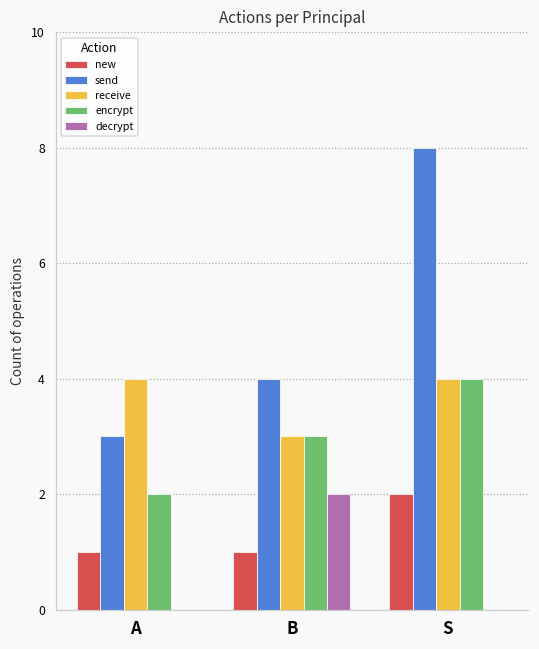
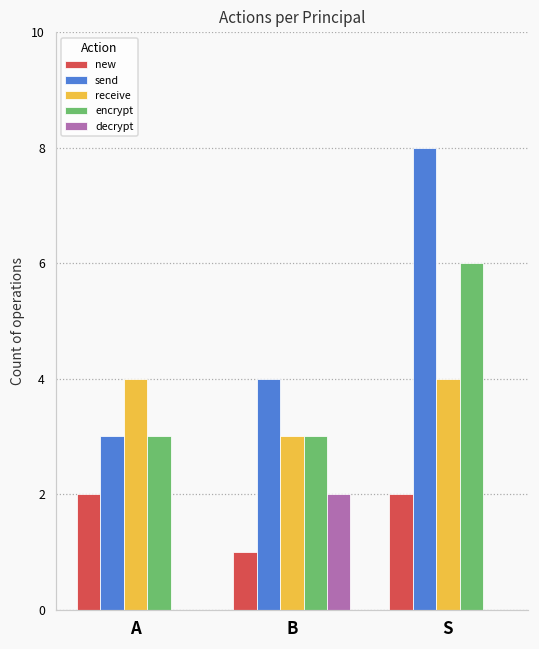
  {
    "new": {
-     "A": 1,
+     "A": 2,
      "B": 1,
      "S": 2
    },
    "send": {
      "A": 3,
      "B": 4,
      "S": 8
    },
    "receive": {
      "A": 4,
      "B": 3,
      "S": 4
    },
    "encrypt": {
-     "A": 2,
+     "A": 3,
      "B": 3,
-     "S": 4
+     "S": 6
    },
    "decrypt": {
      "A": 0,
      "B": 2,
      "S": 0
    }
  }
